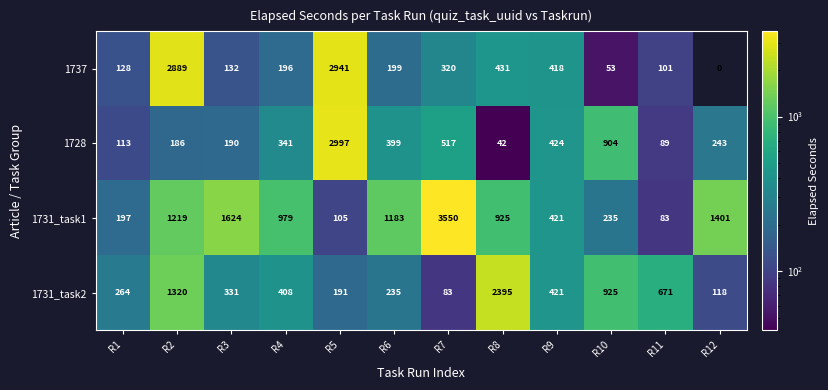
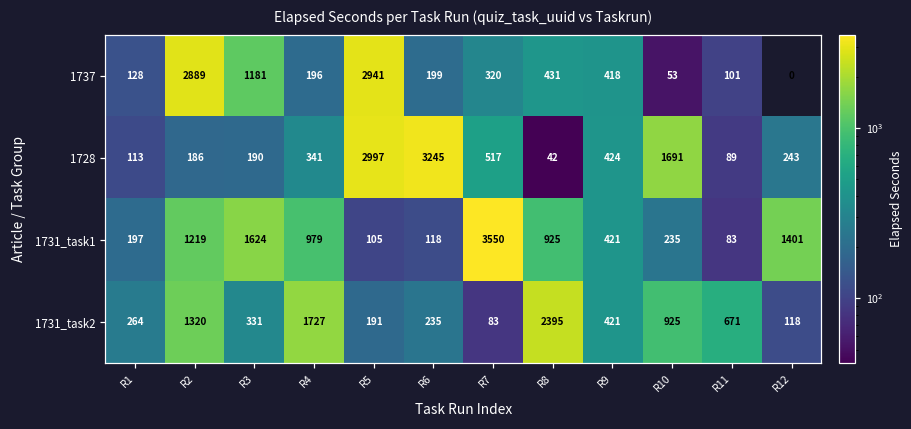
  {
    "1737": {
      "R1": 128,
      "R2": 2889,
-     "R3": 132,
+     "R3": 1181,
      "R4": 196,
      "R5": 2941,
      "R6": 199,
      "R7": 320,
      "R8": 431,
      "R9": 418,
      "R10": 53,
      "R11": 101
    },
    "1728": {
      "R1": 113,
      "R2": 186,
      "R3": 190,
      "R4": 341,
      "R5": 2997,
-     "R6": 399,
+     "R6": 3245,
      "R7": 517,
      "R8": 42,
      "R9": 424,
-     "R10": 904,
+     "R10": 1691,
      "R11": 89,
      "R12": 243
    },
    "1731_task1": {
      "R1": 197,
      "R2": 1219,
      "R3": 1624,
      "R4": 979,
      "R5": 105,
-     "R6": 1183,
+     "R6": 118,
      "R7": 3550,
      "R8": 925,
      "R9": 421,
      "R10": 235,
      "R11": 83,
      "R12": 1401
    },
    "1731_task2": {
      "R1": 264,
      "R2": 1320,
      "R3": 331,
-     "R4": 408,
+     "R4": 1727,
      "R5": 191,
      "R6": 235,
      "R7": 83,
      "R8": 2395,
      "R9": 421,
      "R10": 925,
      "R11": 671,
      "R12": 118
    }
  }
